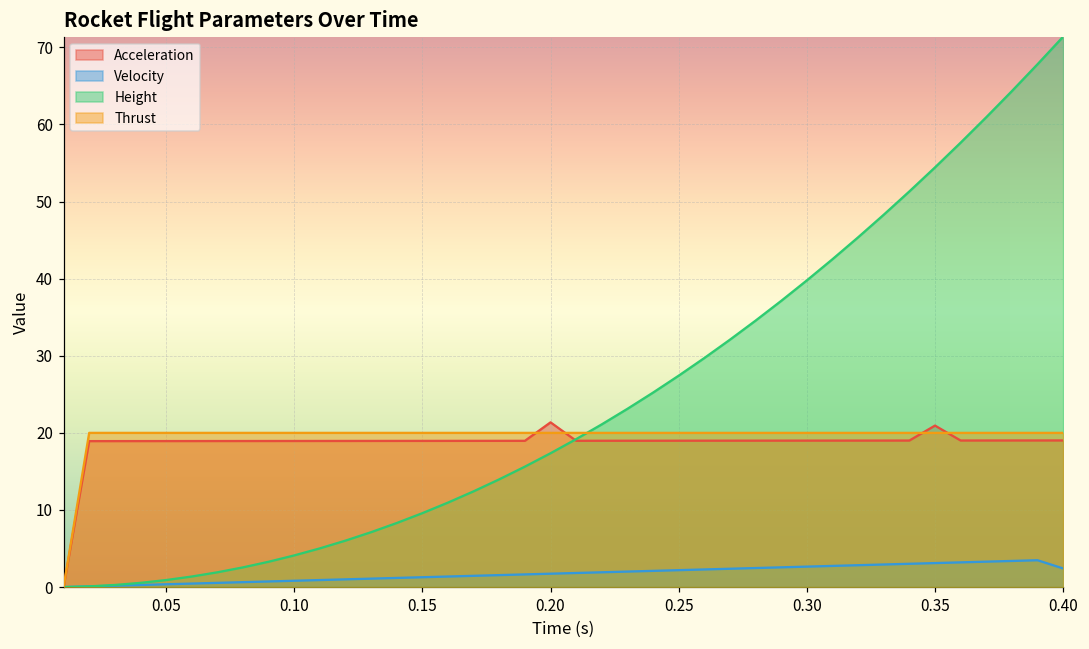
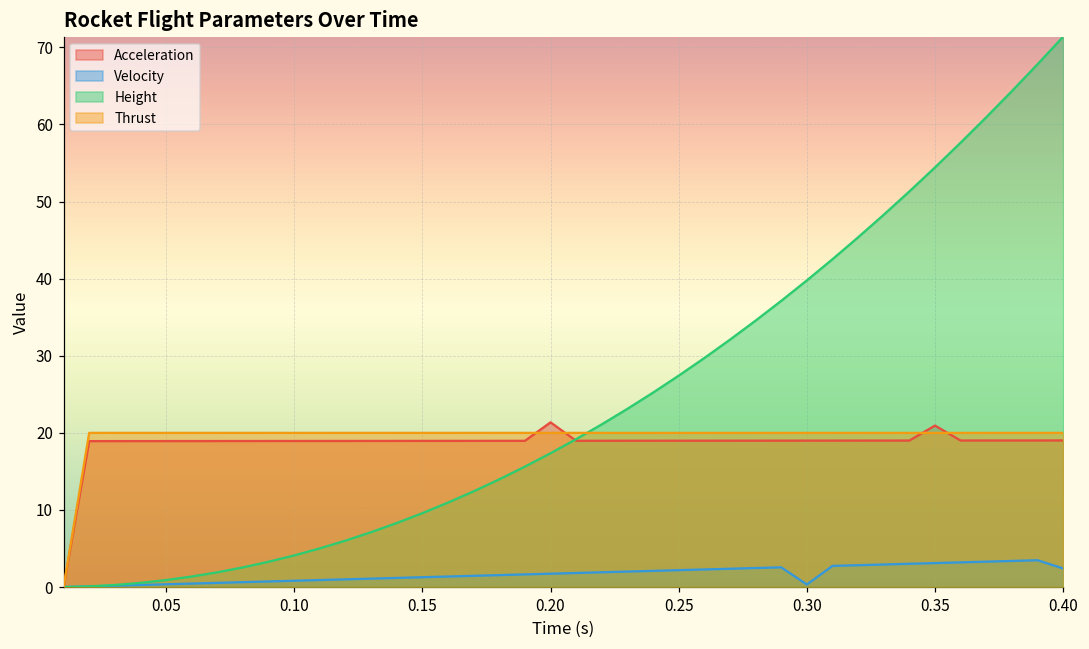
  {
    "Acceleration": {
      "0.05": 19,
      "0.10": 19,
      "0.15": 19,
      "0.20": 21,
      "0.25": 19,
      "0.30": 19,
      "0.35": 21,
      "0.40": 19
    },
    "Velocity": {
      "0.05": 0,
      "0.10": 1,
      "0.15": 1,
      "0.20": 2,
      "0.25": 2,
-     "0.30": 3,
+     "0.30": 0,
      "0.35": 3,
      "0.40": 2
    },
    "Height": {
      "0.05": 1,
      "0.10": 4,
      "0.15": 10,
      "0.20": 17,
      "0.25": 27,
      "0.30": 40,
      "0.35": 54,
      "0.40": 71
    },
    "Thrust": {
      "0.05": 20,
      "0.10": 20,
      "0.15": 20,
      "0.20": 20,
      "0.25": 20,
      "0.30": 20,
      "0.35": 20,
      "0.40": 20
    }
  }
